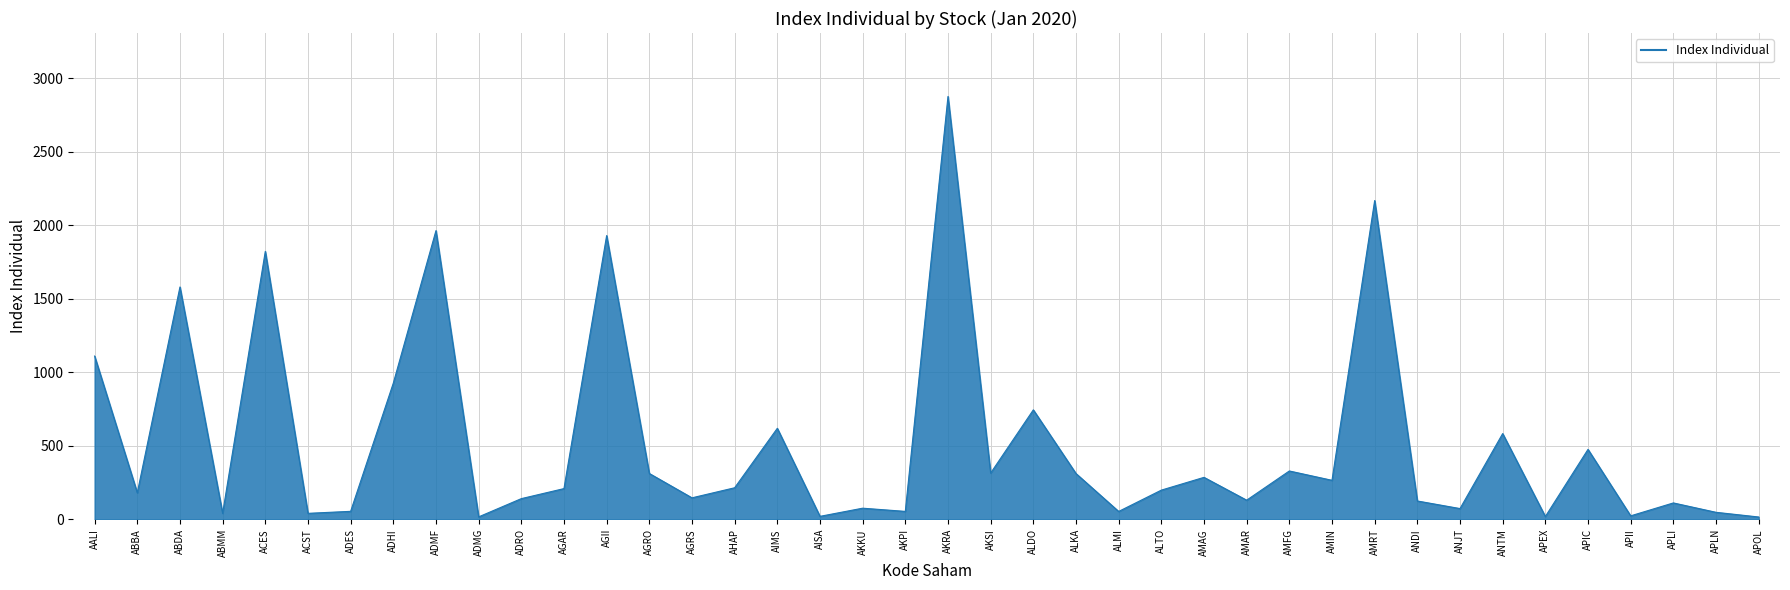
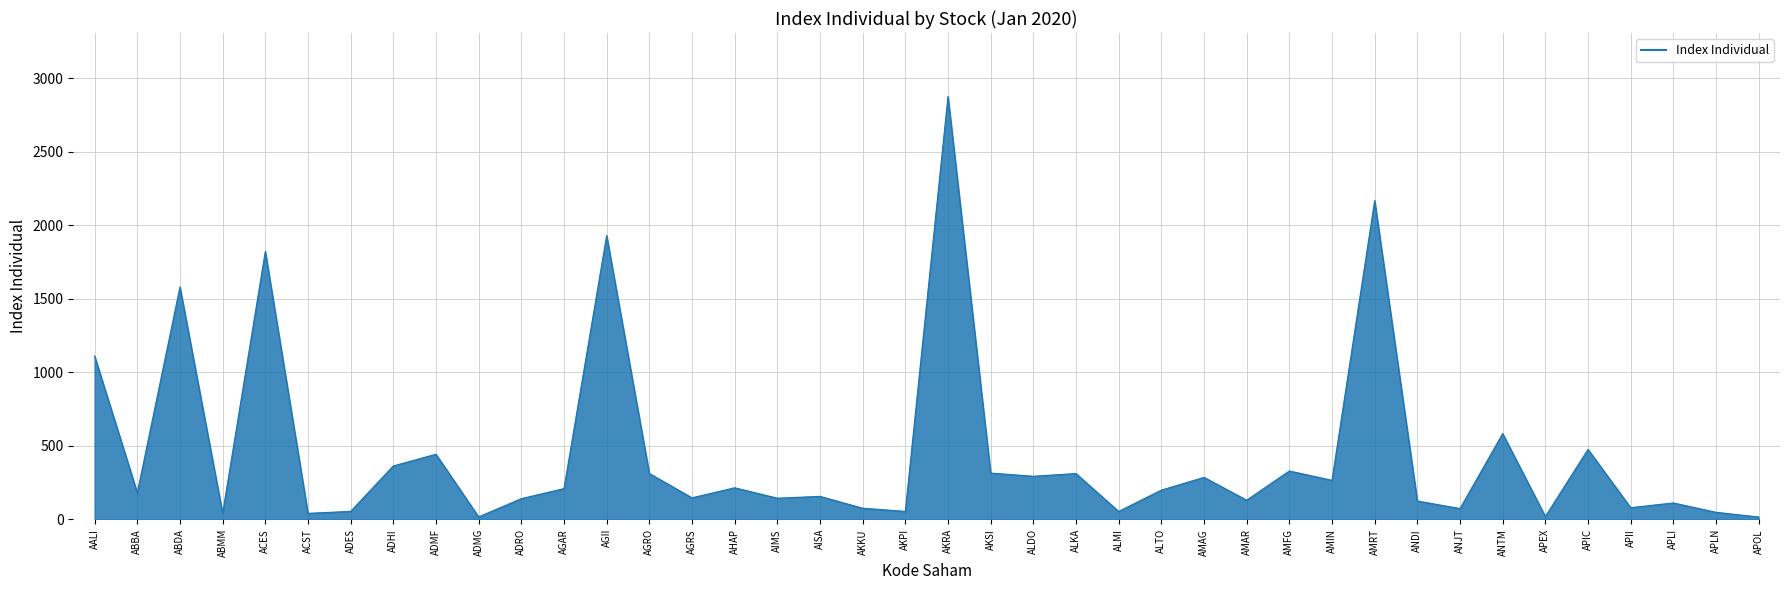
  {
    "AALI": 1110,
    "ABBA": 180,
    "ABDA": 1580,
    "ABMM": 40,
    "ACES": 1820,
    "ACST": 40,
    "ADES": 50,
-   "ADHI": 930,
-   "ADMF": 1960,
+   "ADHI": 360,
+   "ADMF": 440,
    "ADMG": 20,
    "ADRO": 140,
    "AGAR": 210,
    "AGII": 1930,
    "AGRO": 310,
    "AGRS": 150,
    "AHAP": 210,
-   "AIMS": 620,
-   "AISA": 20,
+   "AIMS": 140,
+   "AISA": 160,
    "AKKU": 80,
    "AKPI": 50,
    "AKRA": 2880,
    "AKSI": 320,
-   "ALDO": 740,
+   "ALDO": 290,
    "ALKA": 310,
    "ALMI": 50,
    "ALTO": 200,
    "AMAG": 290,
    "AMAR": 130,
    "AMFG": 330,
    "AMIN": 270,
    "AMRT": 2170,
    "ANDI": 130,
    "ANJT": 70,
    "ANTM": 580,
    "APEX": 20,
    "APIC": 480,
-   "APII": 20,
+   "APII": 80,
    "APLI": 110,
    "APLN": 50,
    "APOL": 20
  }
